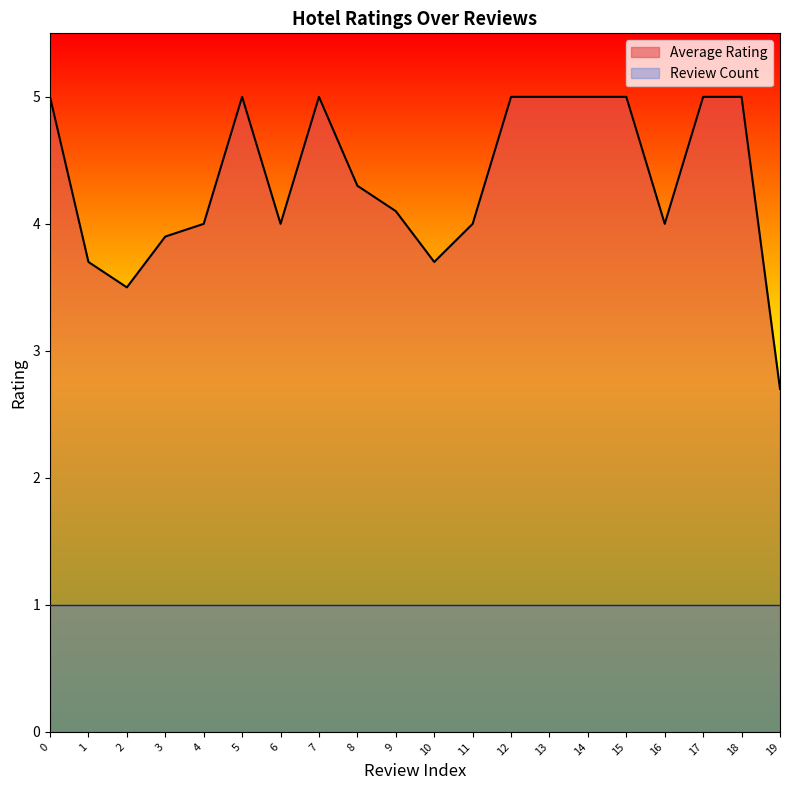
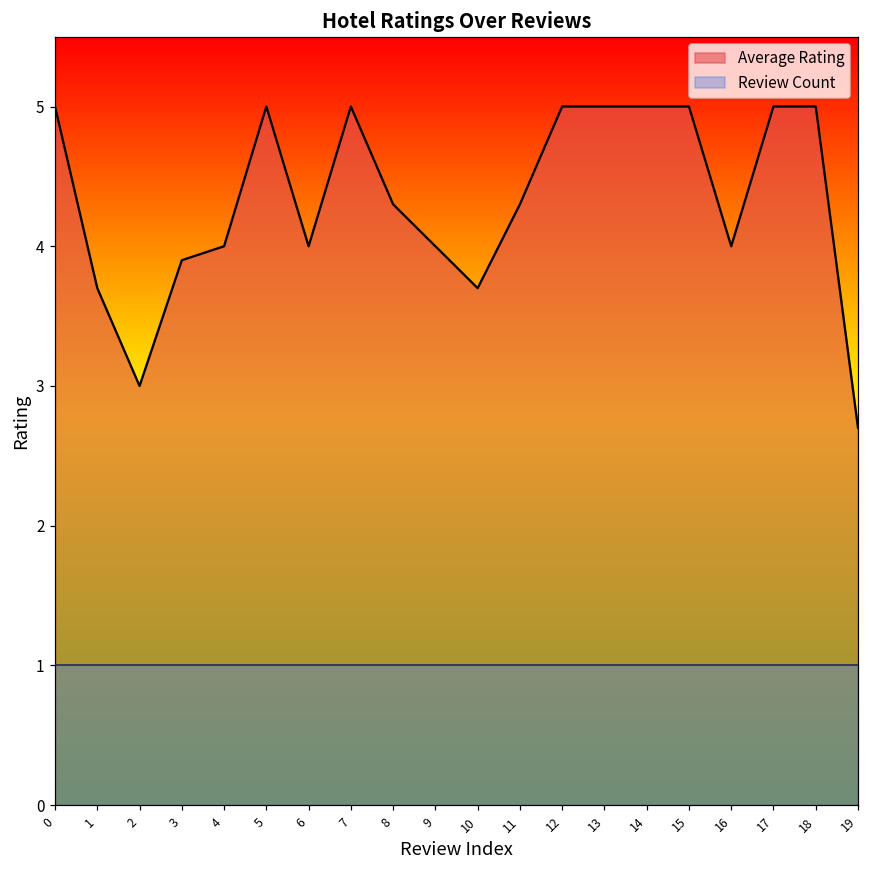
  {
    "Average Rating": {
      "0": 5.0,
      "1": 3.7,
-     "2": 3.5,
+     "2": 3.0,
      "3": 3.9,
      "4": 4.0,
      "5": 5.0,
      "6": 4.0,
      "7": 5.0,
      "8": 4.3,
-     "9": 4.1,
+     "9": 4.0,
      "10": 3.7,
-     "11": 4.0,
+     "11": 4.3,
      "12": 5.0,
      "13": 5.0,
      "14": 5.0,
      "15": 5.0,
      "16": 4.0,
      "17": 5.0,
      "18": 5.0,
      "19": 2.7
    },
    "Review Count": {
      "0": 1.0,
      "1": 1.0,
      "2": 1.0,
      "3": 1.0,
      "4": 1.0,
      "5": 1.0,
      "6": 1.0,
      "7": 1.0,
      "8": 1.0,
      "9": 1.0,
      "10": 1.0,
      "11": 1.0,
      "12": 1.0,
      "13": 1.0,
      "14": 1.0,
      "15": 1.0,
      "16": 1.0,
      "17": 1.0,
      "18": 1.0,
      "19": 1.0
    }
  }
